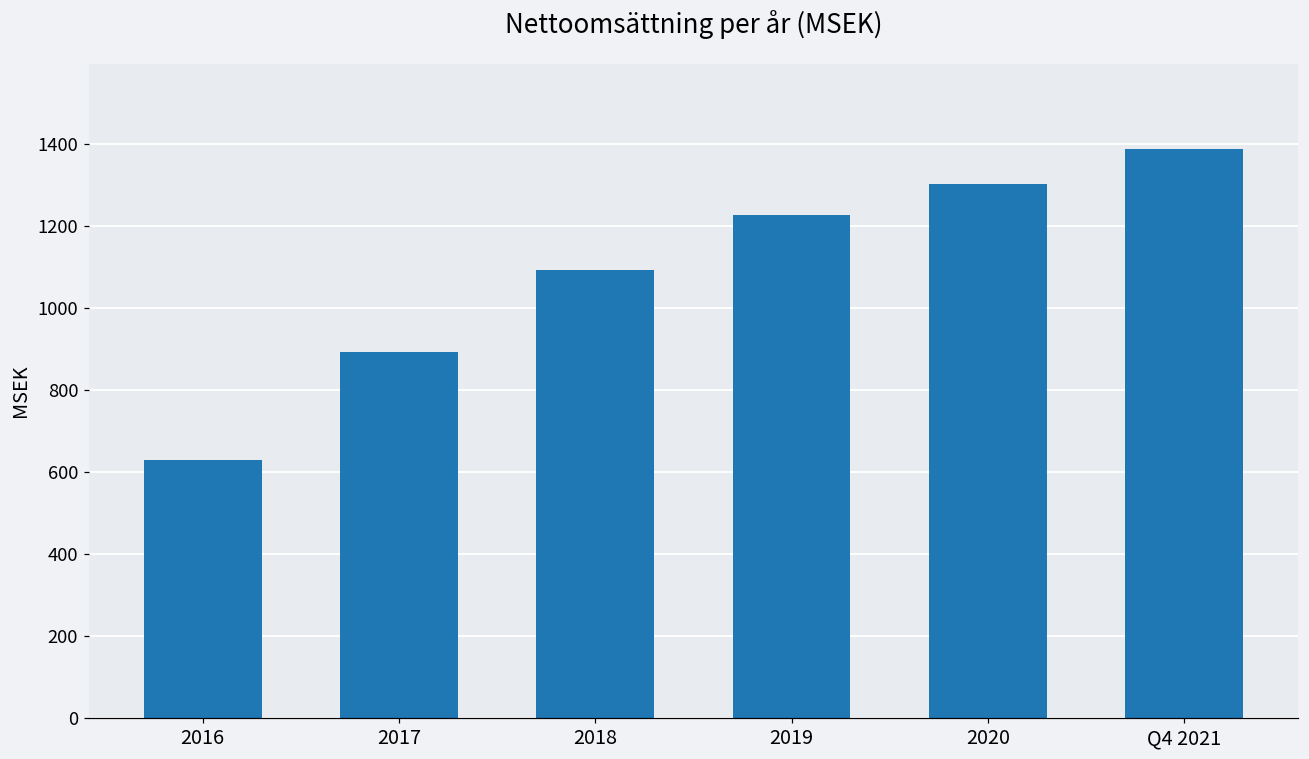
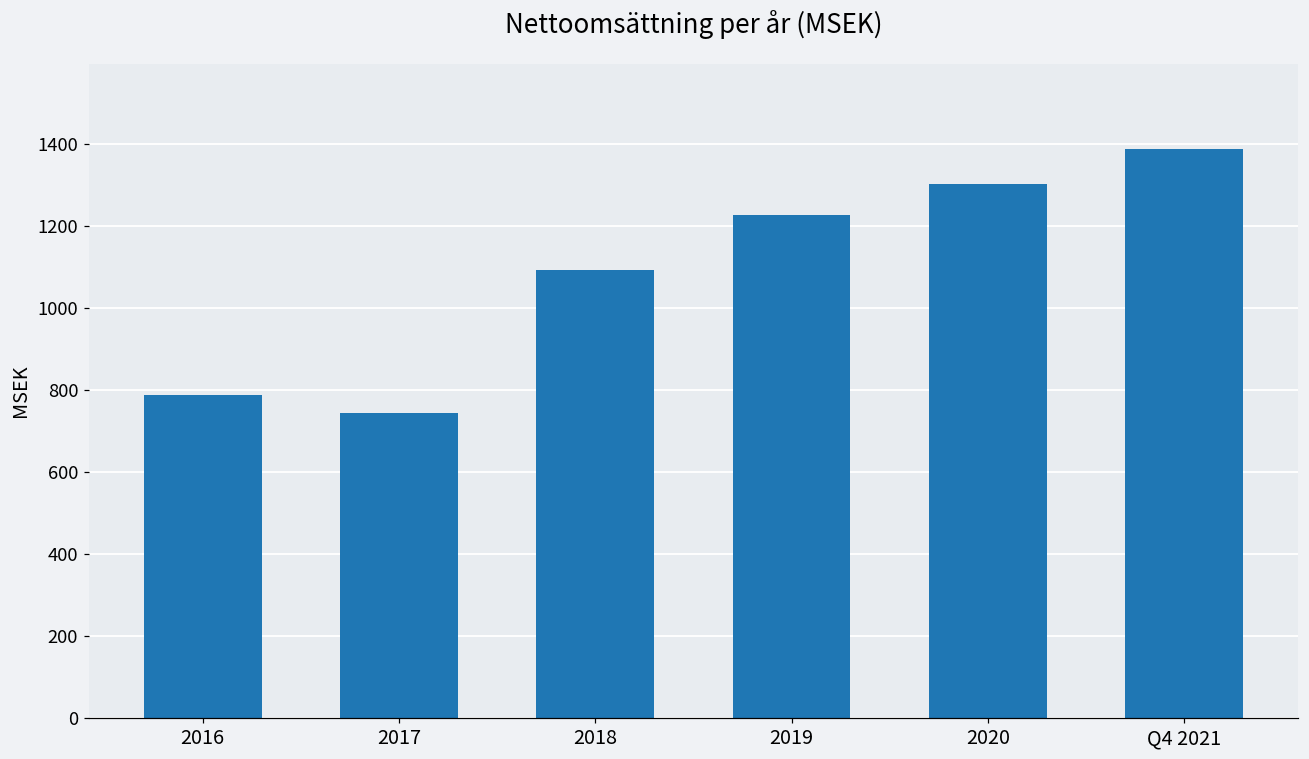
  {
-   "2016": 630,
-   "2017": 890,
+   "2016": 790,
+   "2017": 740,
    "2018": 1090,
    "2019": 1230,
    "2020": 1300,
    "Q4 2021": 1390
  }
